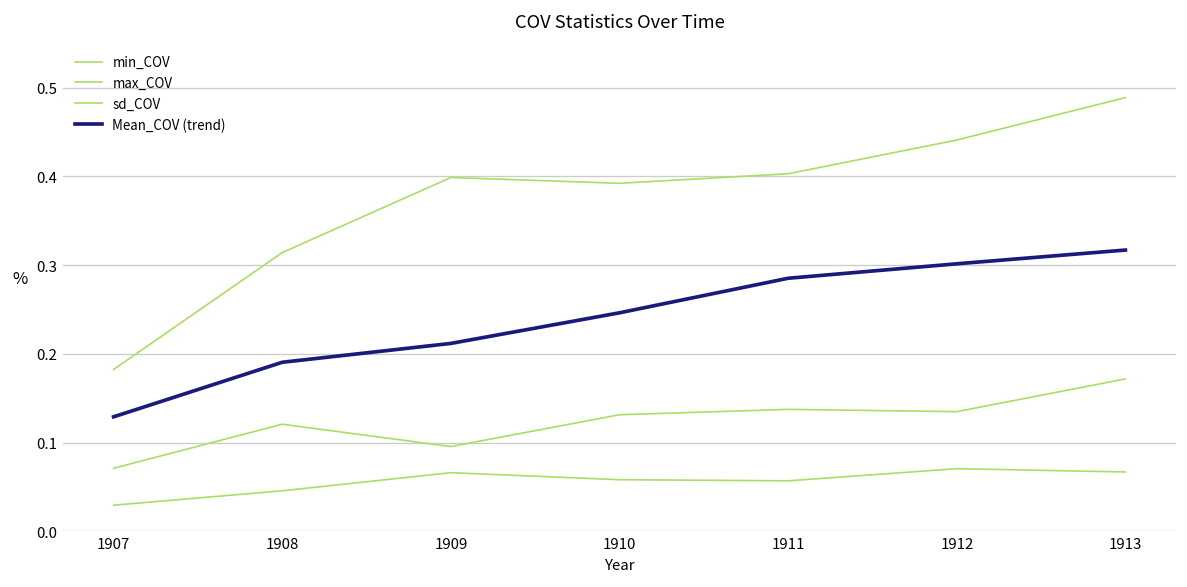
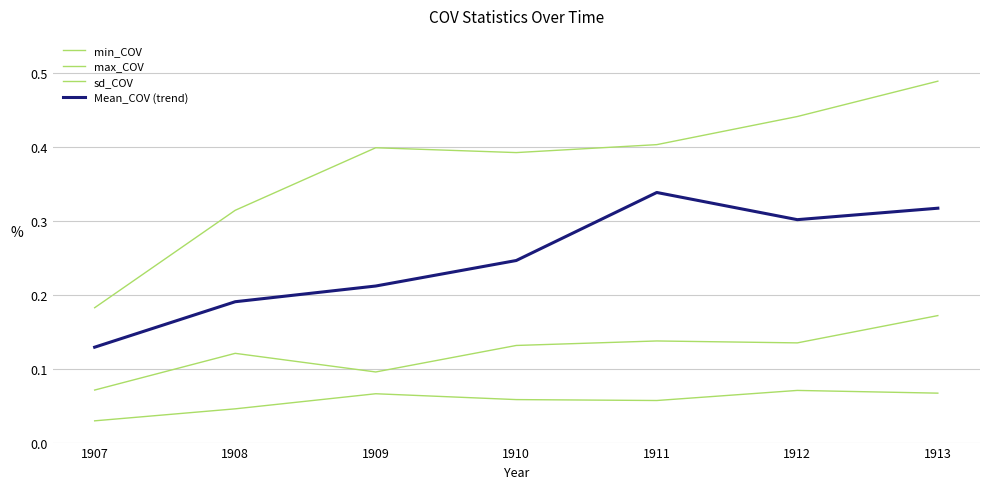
  {
    "Mean_COV (trend)": {
      "1907": 0.13,
      "1908": 0.19,
      "1909": 0.21,
      "1910": 0.25,
-     "1911": 0.29,
+     "1911": 0.34,
      "1912": 0.30,
      "1913": 0.32
    }
  }
